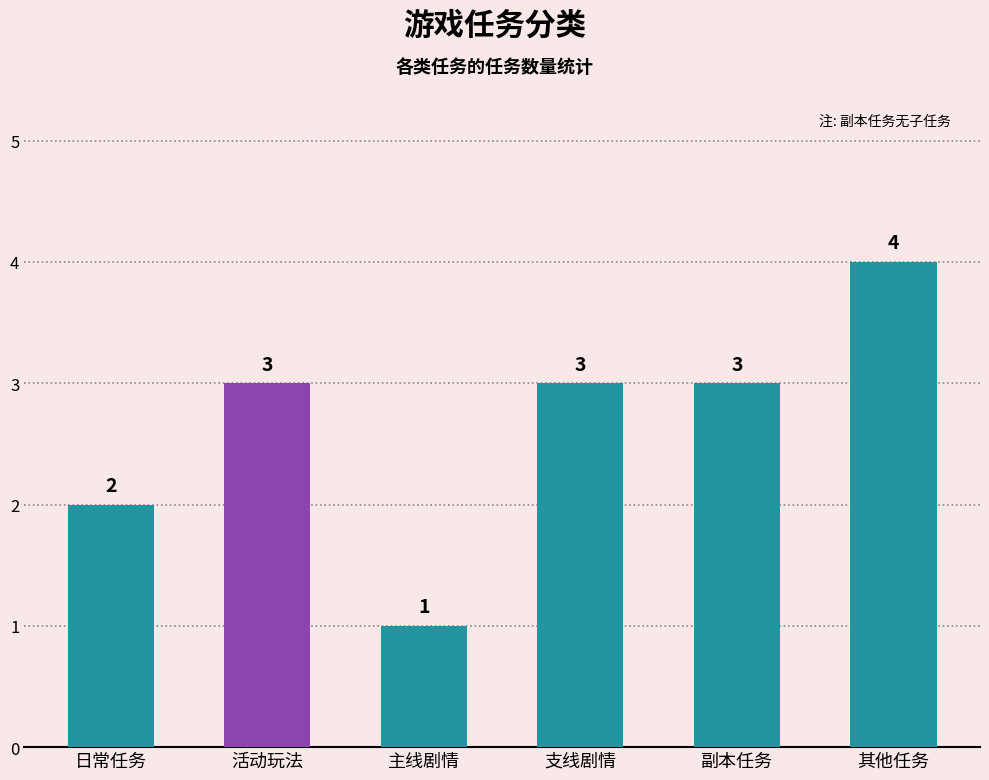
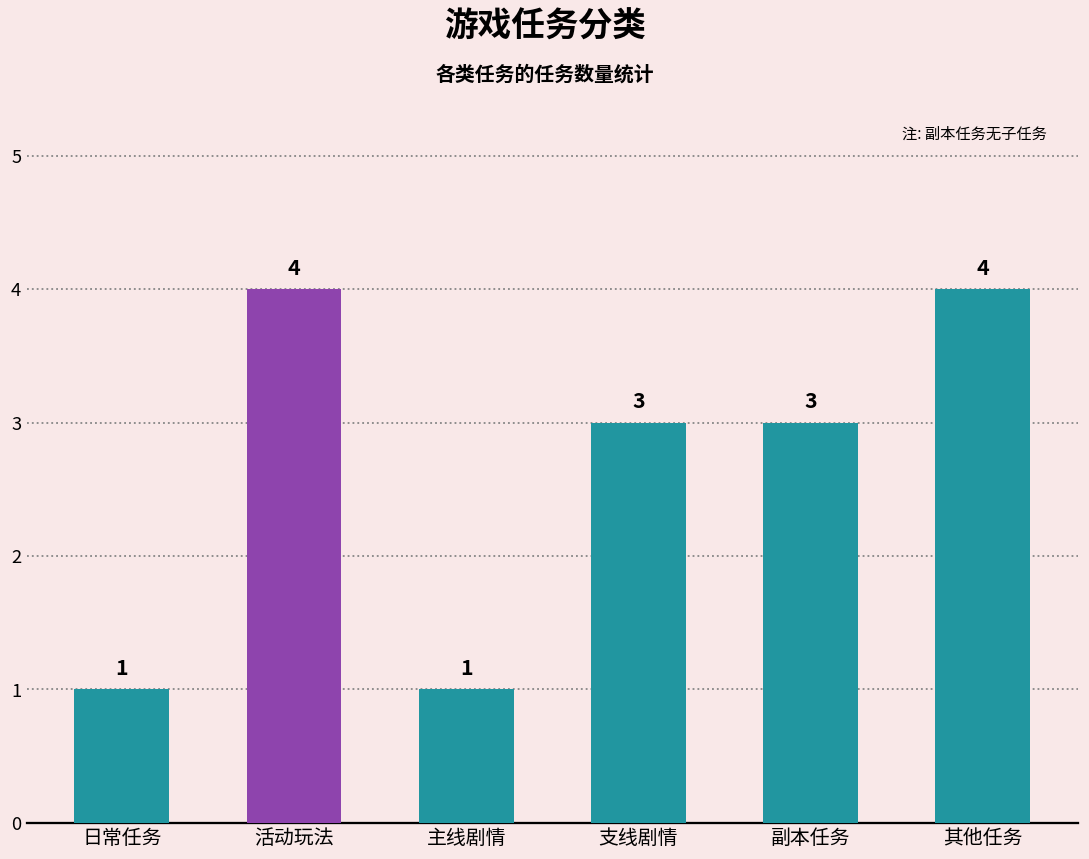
  {
-   "日常任务": 2,
-   "活动玩法": 3,
+   "日常任务": 1,
+   "活动玩法": 4,
    "主线剧情": 1,
    "支线剧情": 3,
    "副本任务": 3,
    "其他任务": 4
  }
